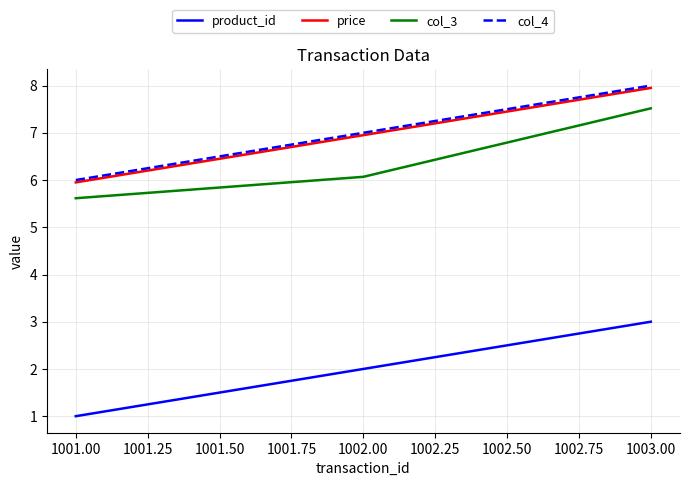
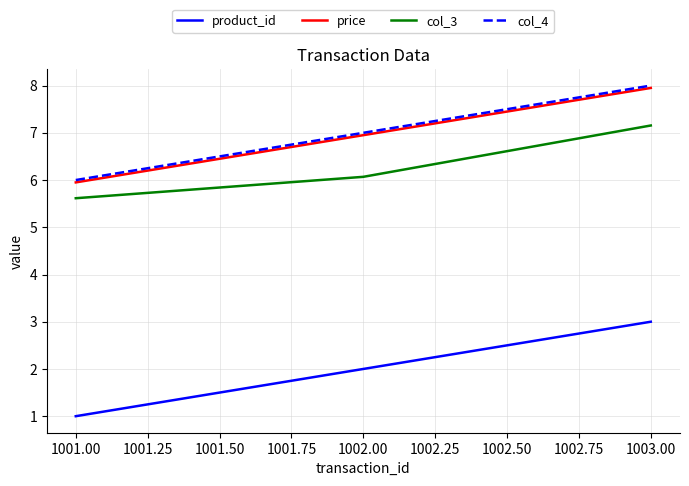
  {
    "col_3": {
      "1001.00": 5.6,
      "1002.00": 6.1,
-     "1003.00": 7.5
+     "1003.00": 7.2
    }
  }
